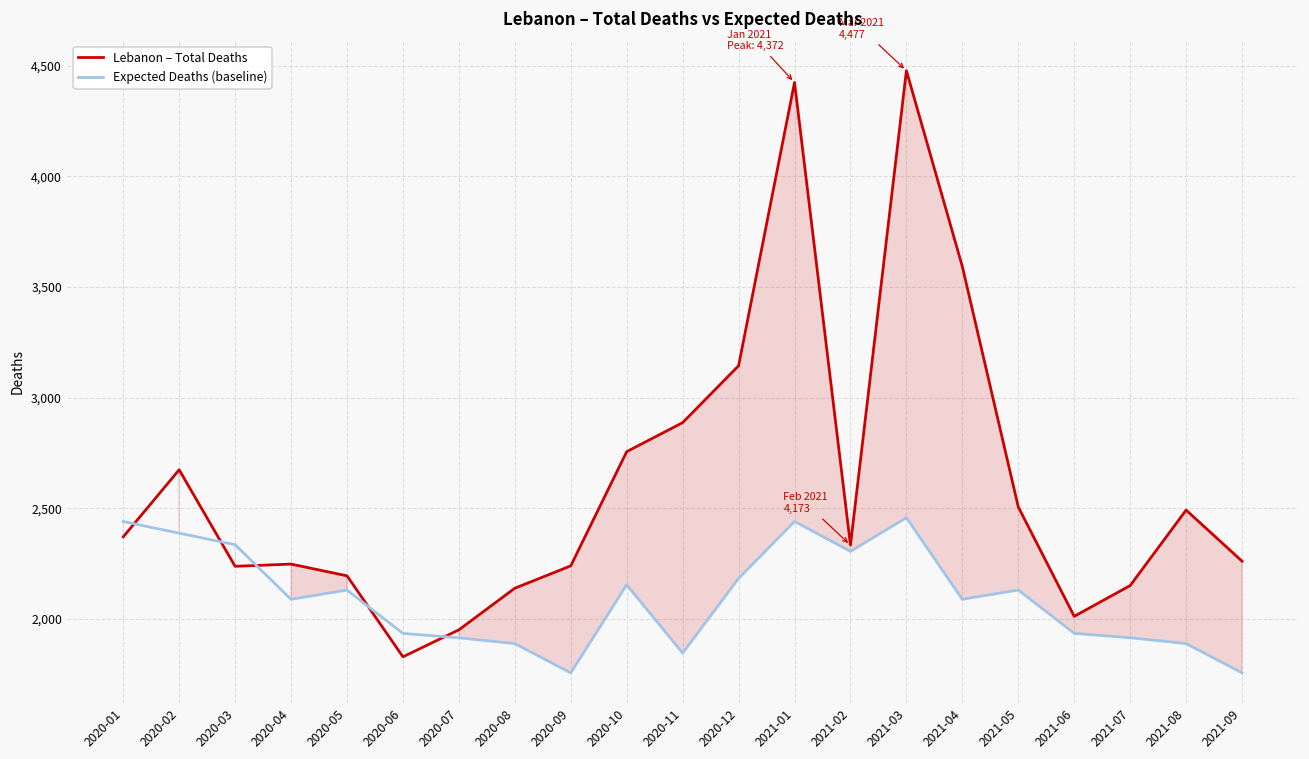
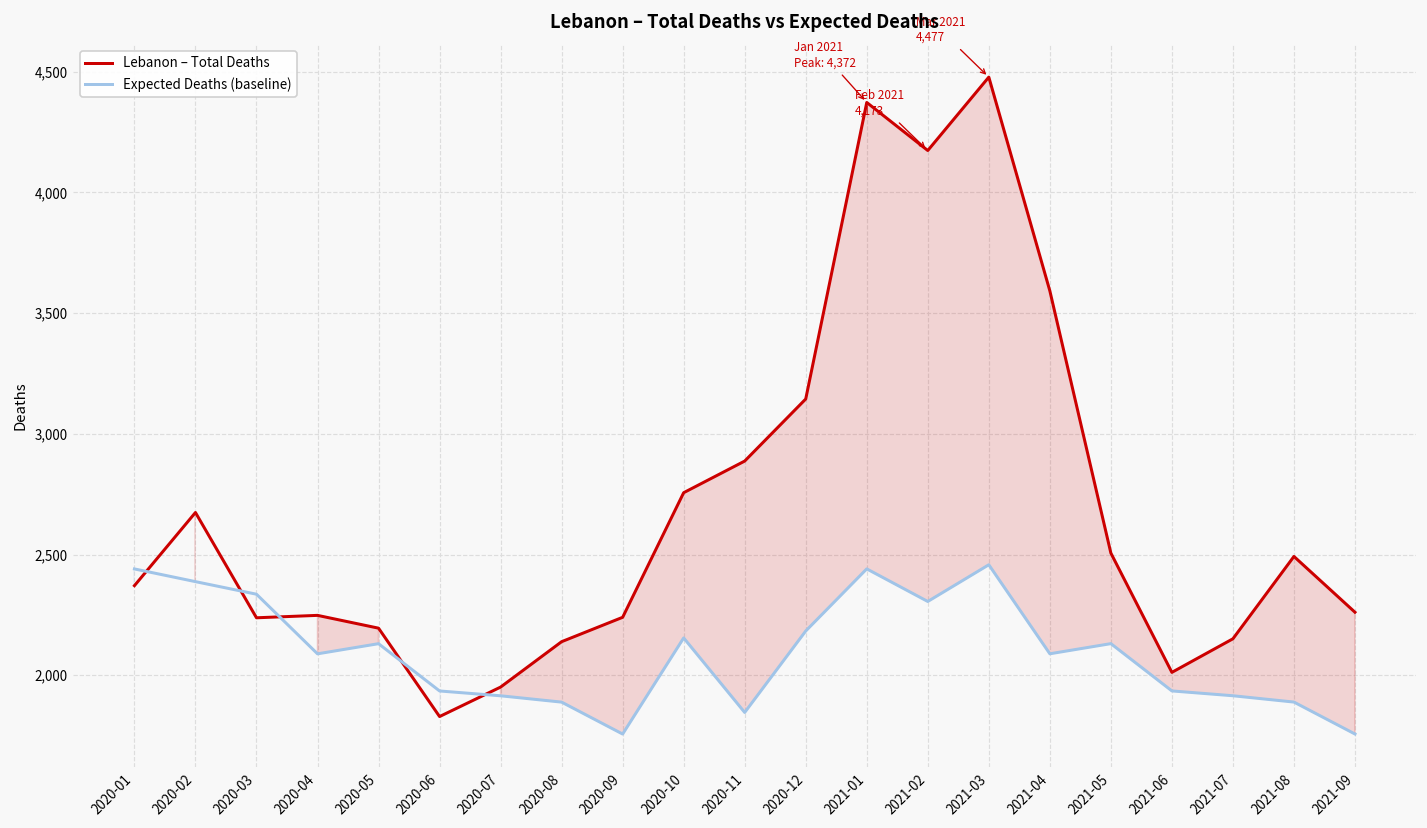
  {
    "Lebanon – Total Deaths": {
      "2020-01": "2,370",
      "2020-02": "2,670",
      "2020-03": "2,240",
      "2020-04": "2,250",
      "2020-05": "2,200",
      "2020-06": "1,830",
      "2020-07": "1,950",
      "2020-08": "2,140",
      "2020-09": "2,240",
      "2020-10": "2,760",
      "2020-11": "2,890",
      "2020-12": "3,140",
-     "2021-01": "4,420",
-     "2021-02": "2,330",
+     "2021-01": "4,370",
+     "2021-02": "4,170",
      "2021-04": "3,590",
      "2021-05": "2,510",
      "2021-06": "2,010",
      "2021-07": "2,150",
      "2021-08": "2,490",
      "2021-09": "2,260"
    },
    "Expected Deaths (baseline)": {
      "2020-01": "2,440",
      "2020-02": "2,390",
      "2020-03": "2,340",
      "2020-04": "2,090",
      "2020-05": "2,130",
      "2020-06": "1,930",
      "2020-07": "1,910",
      "2020-08": "1,890",
      "2020-09": "1,760",
      "2020-10": "2,150",
      "2020-11": "1,850",
      "2020-12": "2,180",
      "2021-01": "2,440",
      "2021-02": "2,310",
      "2021-03": "2,460",
      "2021-04": "2,090",
      "2021-05": "2,130",
      "2021-06": "1,940",
      "2021-07": "1,920",
      "2021-08": "1,890",
      "2021-09": "1,760"
    }
  }
